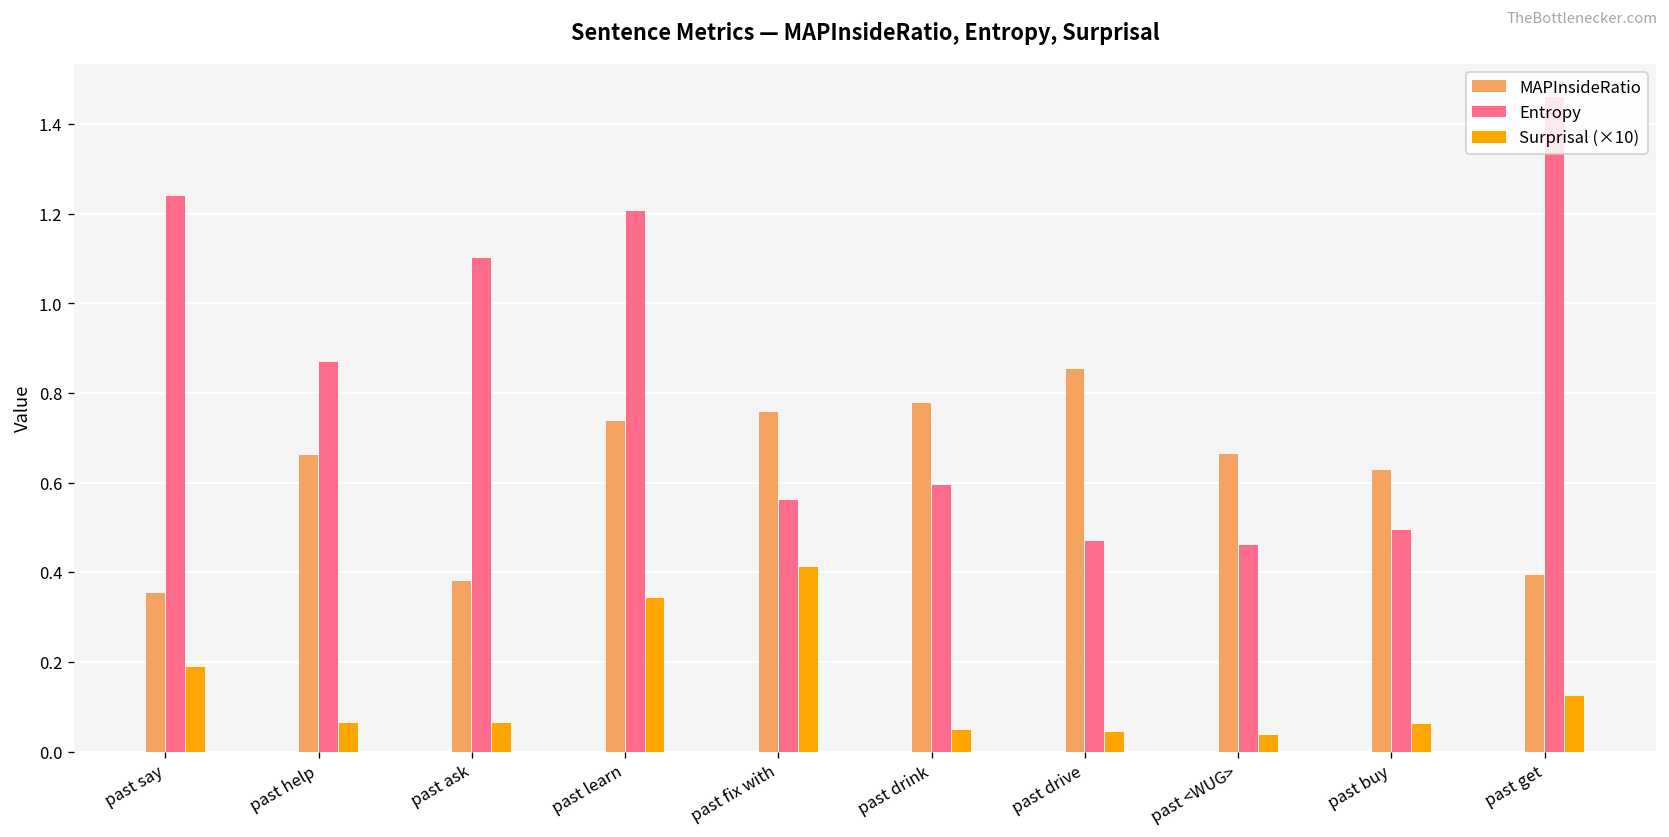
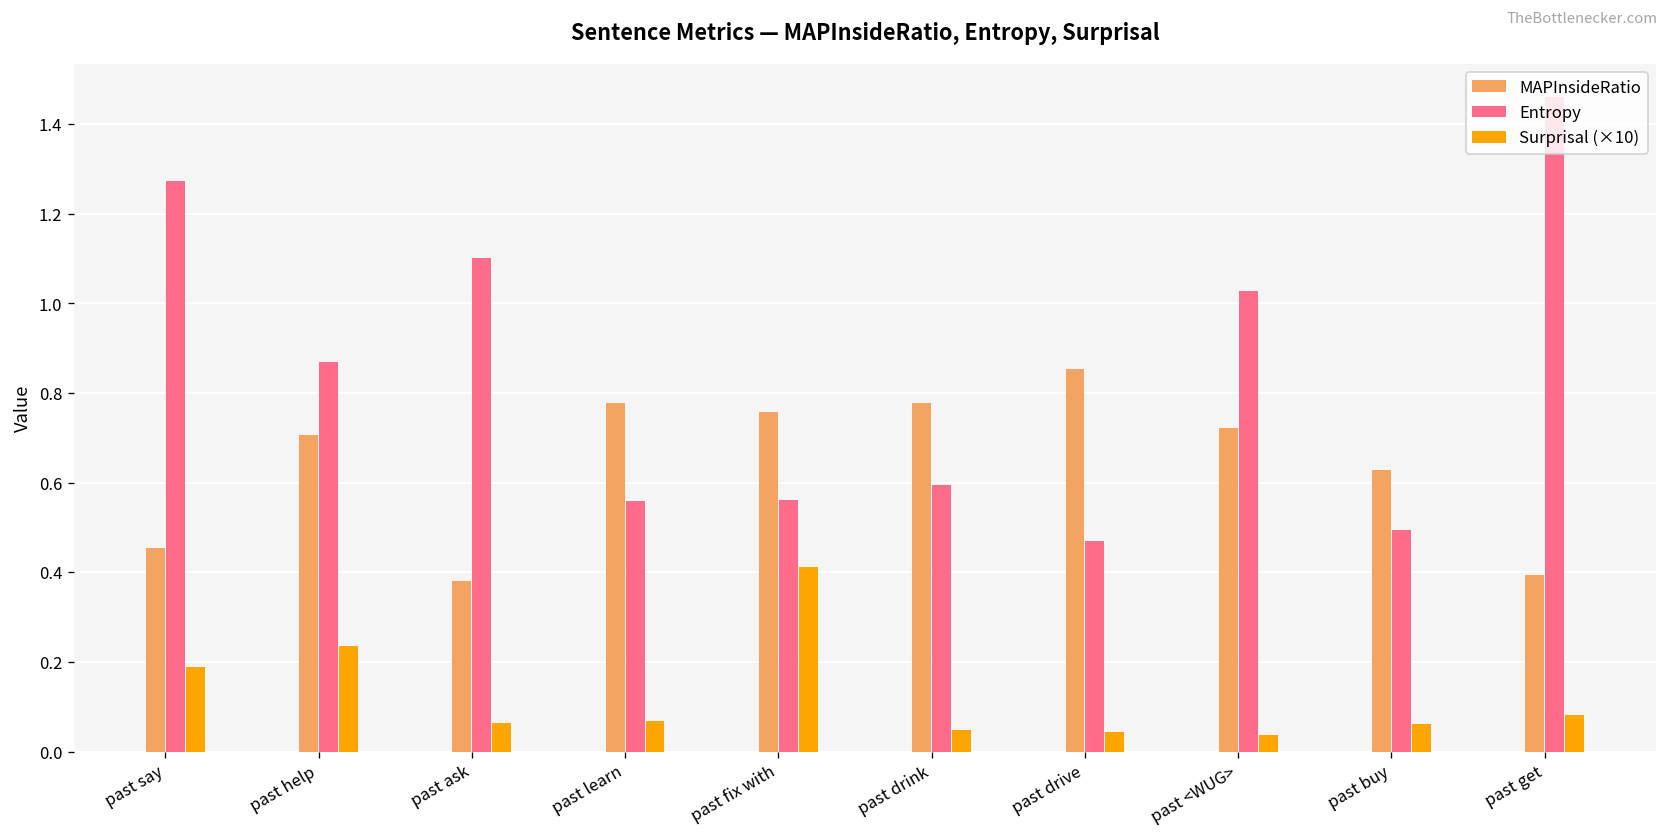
  {
    "MAPInsideRatio": {
-     "past say": 0.35,
-     "past help": 0.66,
+     "past say": 0.45,
+     "past help": 0.71,
      "past ask": 0.38,
-     "past learn": 0.74,
+     "past learn": 0.78,
      "past fix with": 0.76,
      "past drink": 0.78,
      "past drive": 0.85,
-     "past <WUG>": 0.67,
+     "past <WUG>": 0.72,
      "past buy": 0.63,
      "past get": 0.39
    },
    "Entropy": {
-     "past say": 1.24,
+     "past say": 1.27,
      "past help": 0.87,
      "past ask": 1.10,
-     "past learn": 1.21,
+     "past learn": 0.56,
      "past fix with": 0.56,
      "past drink": 0.60,
      "past drive": 0.47,
-     "past <WUG>": 0.46,
+     "past <WUG>": 1.03,
      "past buy": 0.50
    },
    "Surprisal (×10)": {
      "past say": 0.19,
-     "past help": 0.06,
+     "past help": 0.24,
      "past ask": 0.06,
-     "past learn": 0.34,
+     "past learn": 0.07,
      "past fix with": 0.41,
      "past drink": 0.05,
      "past drive": 0.04,
      "past <WUG>": 0.04,
      "past buy": 0.06,
-     "past get": 0.12
+     "past get": 0.08
    }
  }
